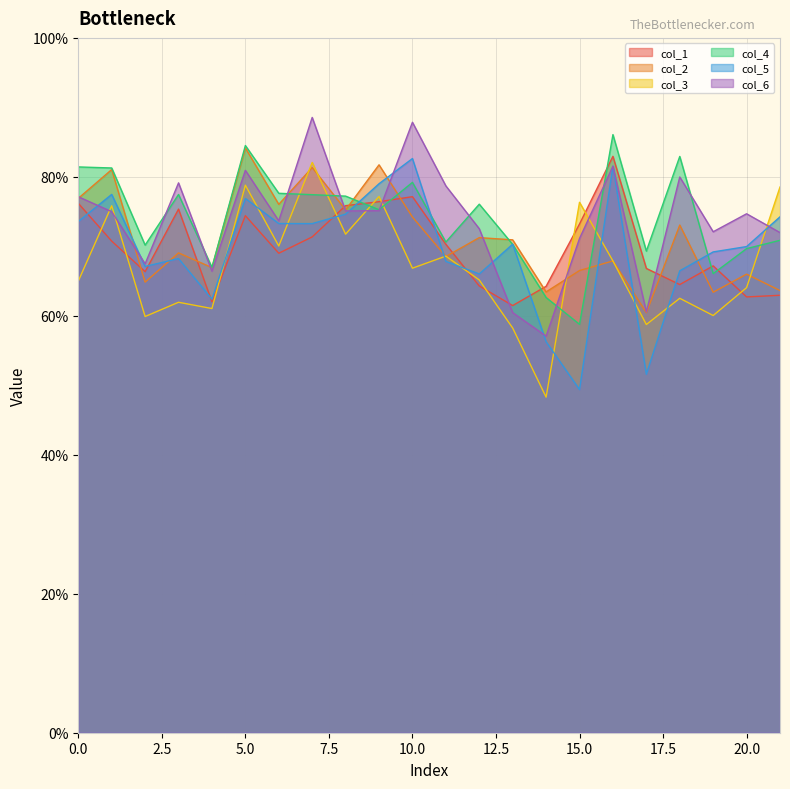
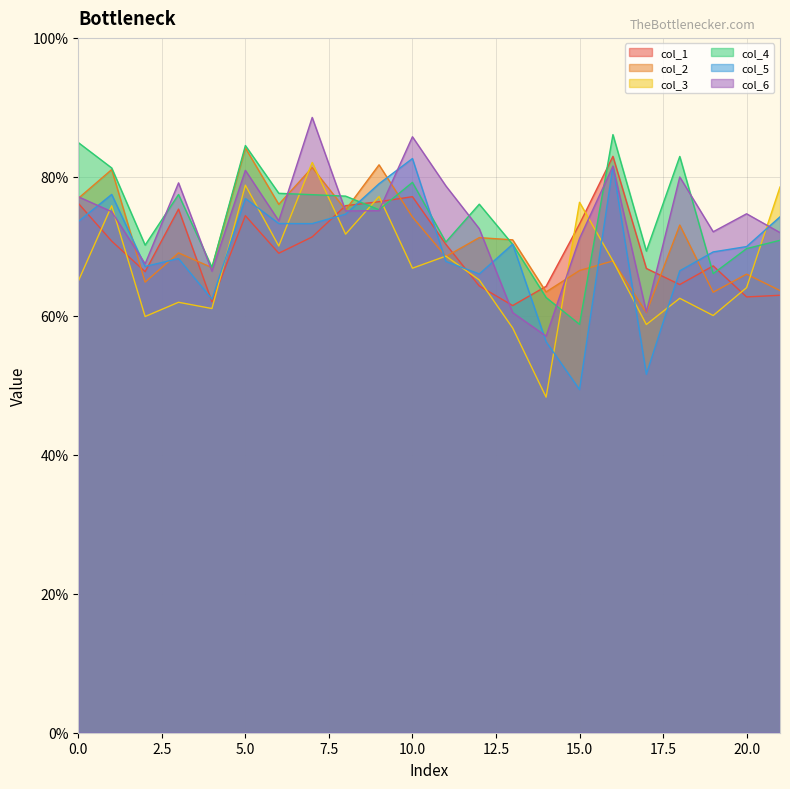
  {
    "col_4": {
-     "0.0": "81%",
+     "0.0": "85%",
      "10.0": "79%",
      "15.0": "59%"
    },
    "col_5": {
      "0.0": "74%",
      "5.0": "77%",
      "10.0": "83%",
      "15.0": "49%"
    },
    "col_6": {
      "5.0": "81%",
-     "10.0": "88%",
+     "10.0": "86%",
      "15.0": "71%",
      "20.0": "75%"
    }
  }
